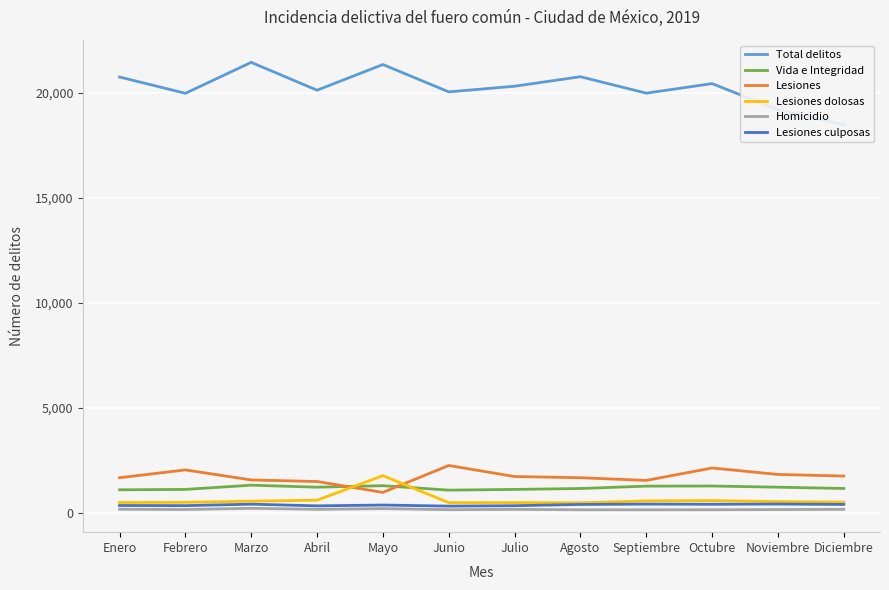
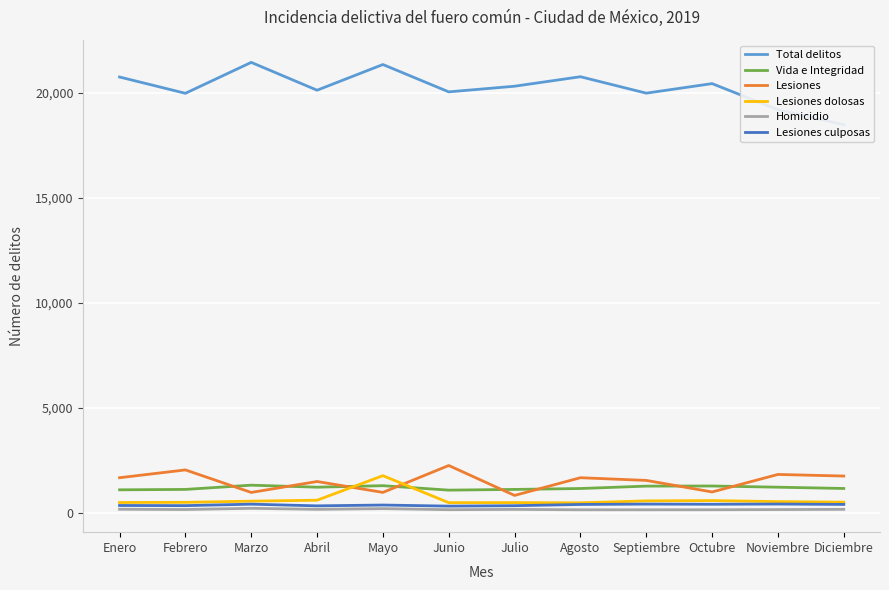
  {
    "Vida e Integridad": {
      "Enero": "1,100",
      "Febrero": "1,100",
      "Marzo": "1,300",
      "Abril": "1,200",
      "Mayo": "1,300",
      "Junio": "1,100",
      "Julio": "1,100",
      "Agosto": "1,200",
      "Septiembre": "1,300",
      "Octubre": "1,300",
      "Noviembre": "1,200",
      "Diciembre": "1,200"
    },
    "Lesiones": {
      "Enero": "1,700",
      "Febrero": "2,000",
-     "Marzo": "1,600",
+     "Marzo": "1,000",
      "Abril": "1,500",
      "Mayo": "1,000",
      "Junio": "2,300",
-     "Julio": "1,700",
+     "Julio": "800",
      "Agosto": "1,700",
      "Septiembre": "1,500",
-     "Octubre": "2,100",
+     "Octubre": "1,000",
      "Noviembre": "1,800",
      "Diciembre": "1,800"
    },
    "Lesiones dolosas": {
      "Enero": "500",
      "Febrero": "500",
      "Marzo": "600",
      "Abril": "600",
      "Mayo": "1,800",
      "Junio": "500",
      "Julio": "500",
      "Septiembre": "600",
      "Octubre": "600"
    },
    "Homicidio": {
      "Enero": "200",
      "Febrero": "200",
      "Marzo": "200",
      "Abril": "200",
      "Mayo": "200",
      "Junio": "200",
      "Julio": "200",
      "Agosto": "100",
      "Septiembre": "100",
      "Octubre": "100",
      "Noviembre": "200",
      "Diciembre": "200"
    }
  }
